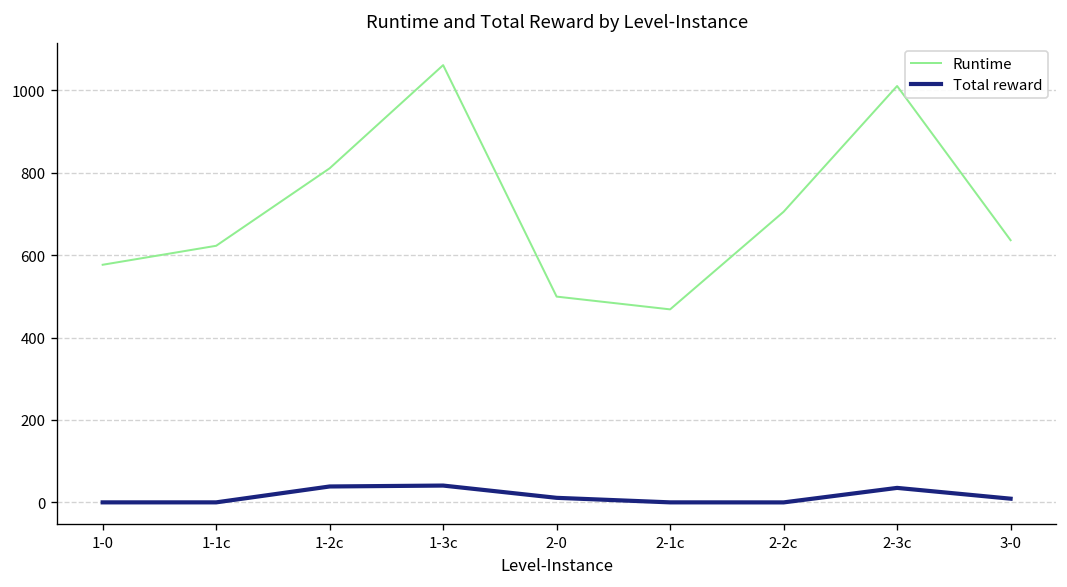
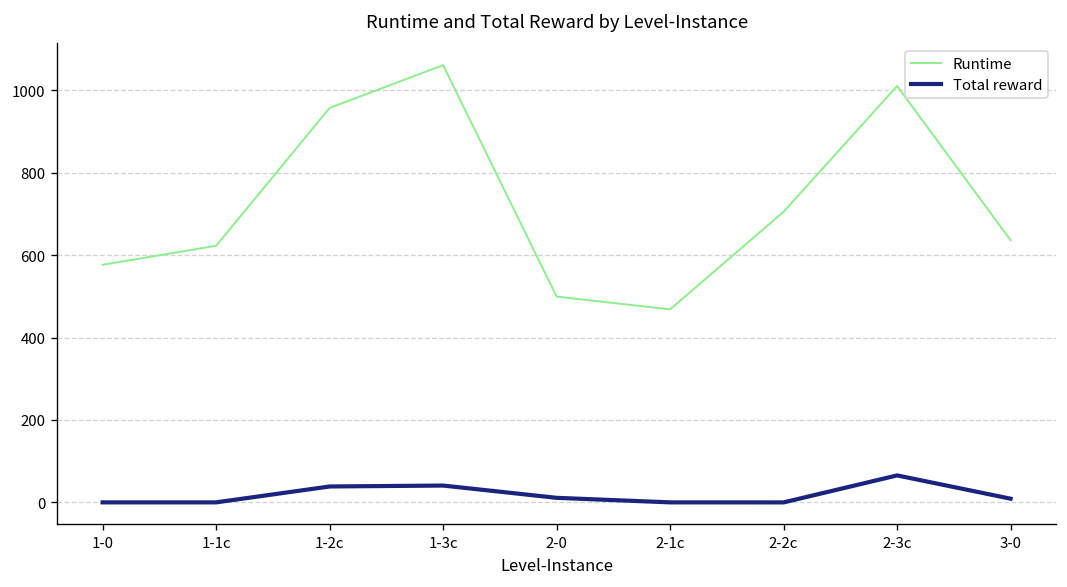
  {
    "Runtime": {
      "1-0": 580,
      "1-1c": 620,
-     "1-2c": 810,
+     "1-2c": 960,
      "1-3c": 1060,
      "2-0": 500,
      "2-1c": 470,
      "2-2c": 710,
      "2-3c": 1010,
      "3-0": 640
    },
    "Total reward": {
      "1-0": 0,
      "1-1c": 0,
      "1-2c": 40,
      "1-3c": 40,
      "2-0": 10,
      "2-1c": 0,
      "2-2c": 0,
-     "2-3c": 40,
+     "2-3c": 70,
      "3-0": 10
    }
  }
